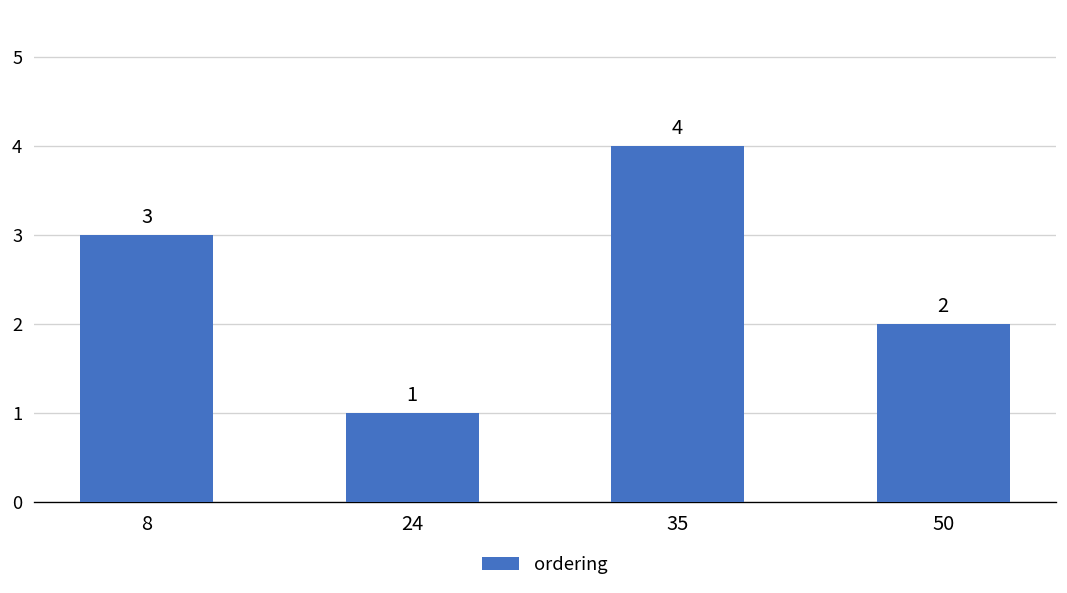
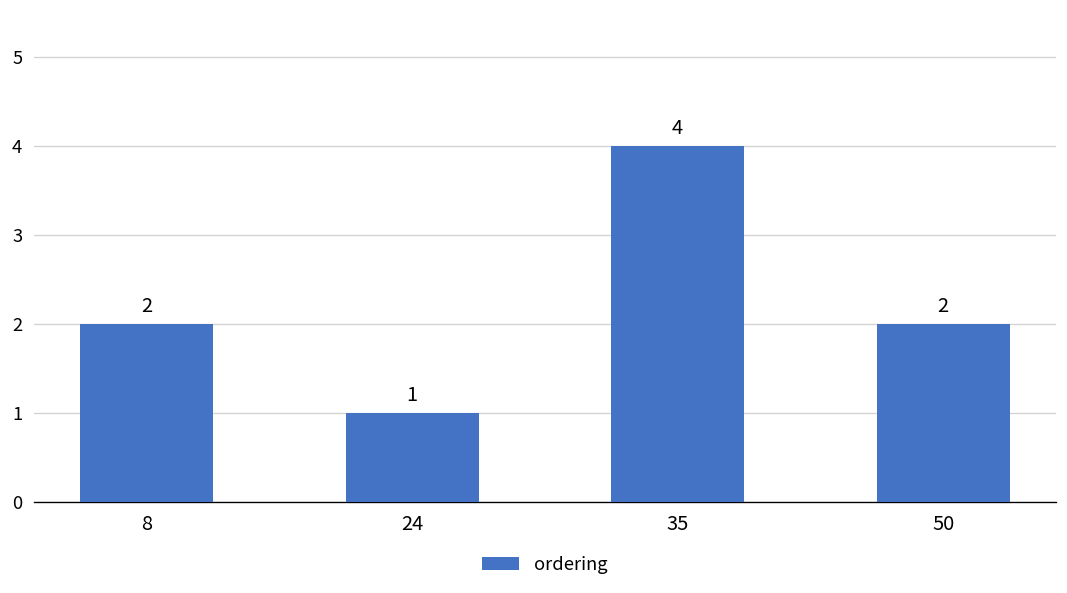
  {
-   "8": 3,
+   "8": 2,
    "24": 1,
    "35": 4,
    "50": 2
  }
